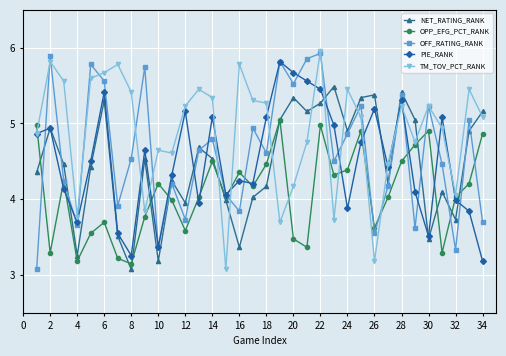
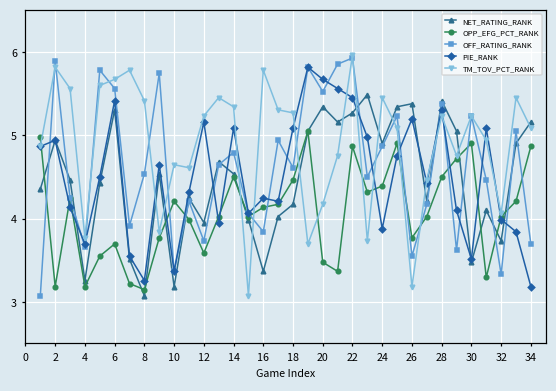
  {
    "OPP_EFG_PCT_RANK": {
-     "2": 3.3,
+     "2": 3.2,
      "4": 3.2,
      "6": 3.7,
      "8": 3.1,
      "10": 4.2,
      "12": 3.6,
      "14": 4.5,
-     "16": 4.4,
+     "16": 4.1,
      "18": 4.5,
      "20": 3.5,
-     "22": 5.0,
+     "22": 4.9,
      "24": 4.4,
-     "26": 3.6,
+     "26": 3.8,
      "28": 4.5,
      "30": 4.9,
      "32": 4.0,
      "34": 4.9
    }
  }
